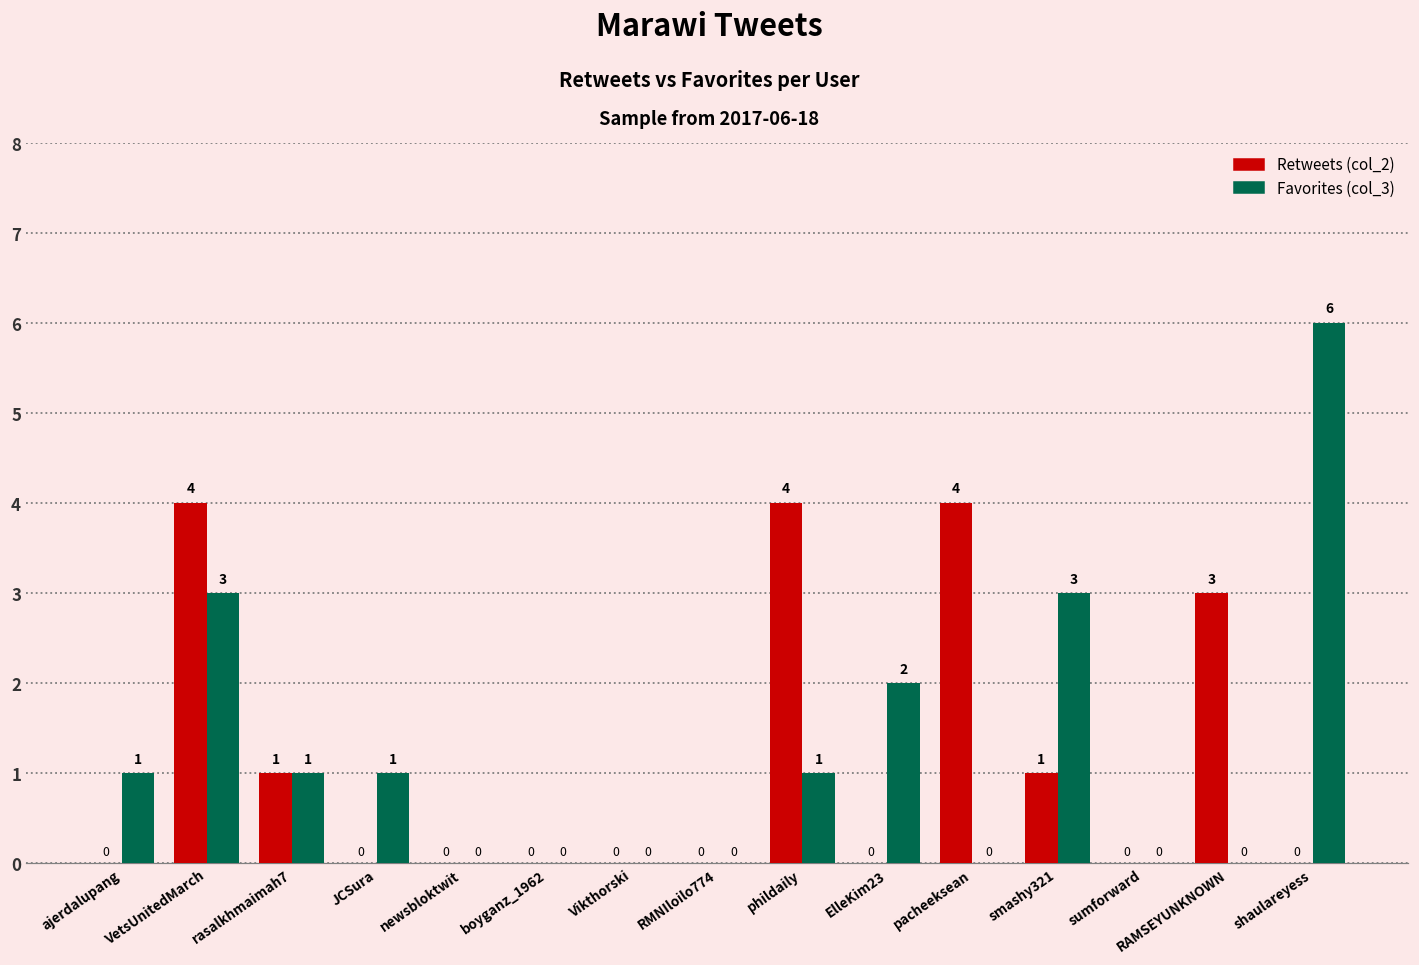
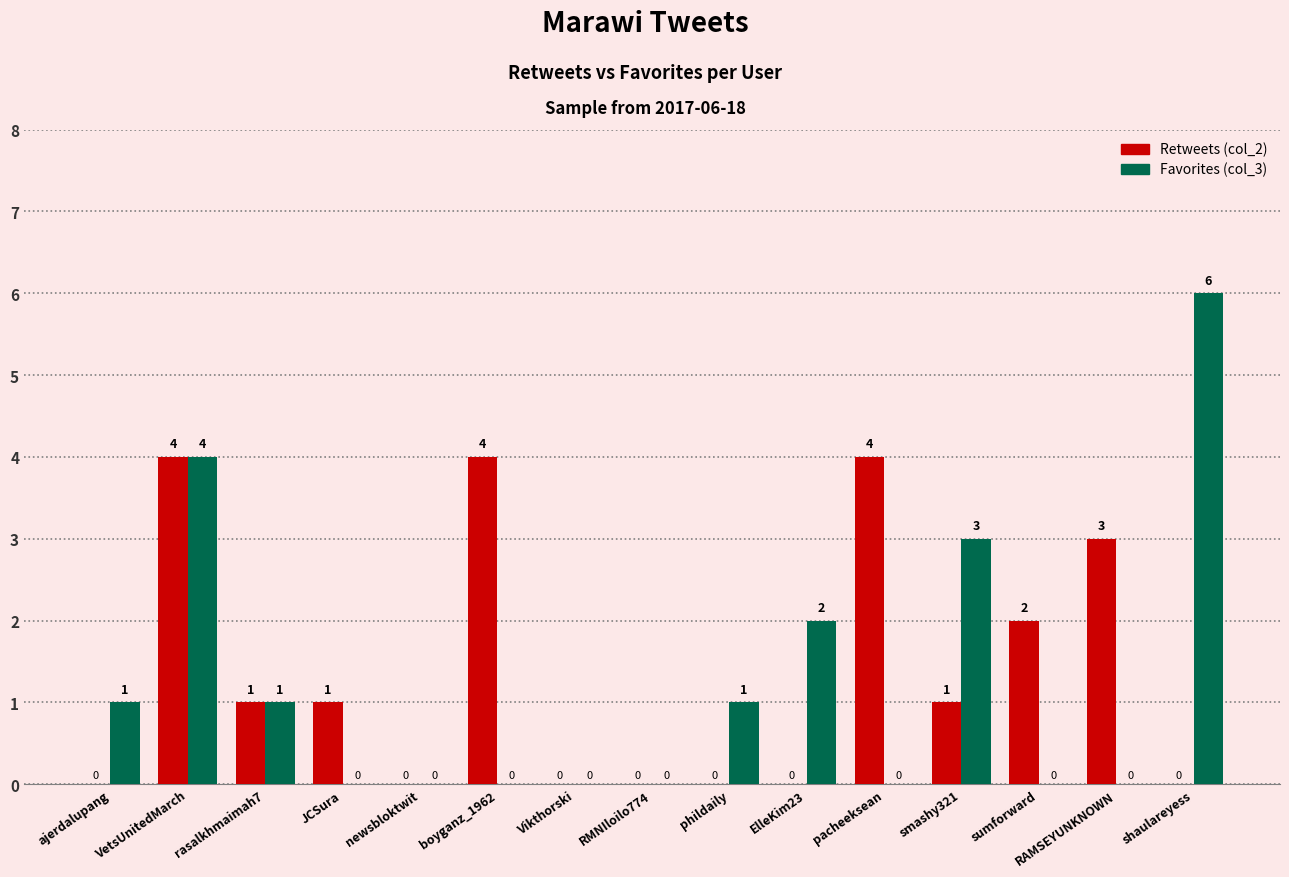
  {
    "Retweets (col_2)": {
      "ajerdalupang": 0,
      "VetsUnitedMarch": 4,
      "rasalkhmaimah7": 1,
-     "JCSura": 0,
+     "JCSura": 1,
      "newsbloktwit": 0,
-     "boyganz_1962": 0,
+     "boyganz_1962": 4,
      "Vikthorski": 0,
      "RMNIloilo774": 0,
-     "phildaily": 4,
+     "phildaily": 0,
      "ElleKim23": 0,
      "pacheeksean": 4,
      "smashy321": 1,
-     "sumforward": 0,
+     "sumforward": 2,
      "RAMSEYUNKNOWN": 3,
      "shaulareyess": 0
    },
    "Favorites (col_3)": {
      "ajerdalupang": 1,
-     "VetsUnitedMarch": 3,
+     "VetsUnitedMarch": 4,
      "rasalkhmaimah7": 1,
-     "JCSura": 1,
+     "JCSura": 0,
      "newsbloktwit": 0,
      "boyganz_1962": 0,
      "Vikthorski": 0,
      "RMNIloilo774": 0,
      "phildaily": 1,
      "ElleKim23": 2,
      "pacheeksean": 0,
      "smashy321": 3,
      "sumforward": 0,
      "RAMSEYUNKNOWN": 0,
      "shaulareyess": 6
    }
  }
